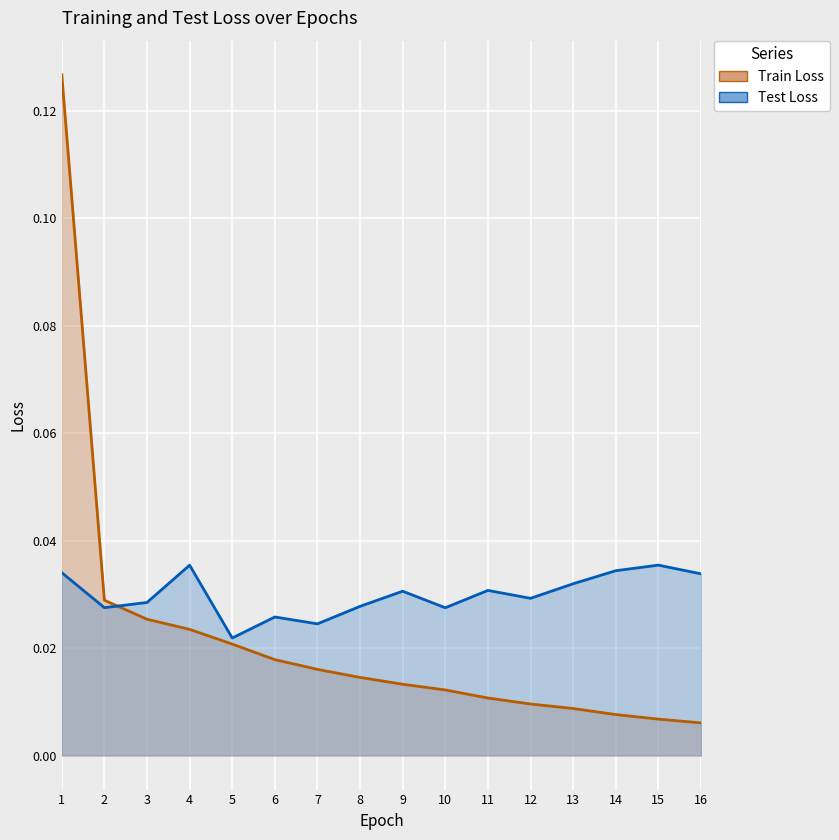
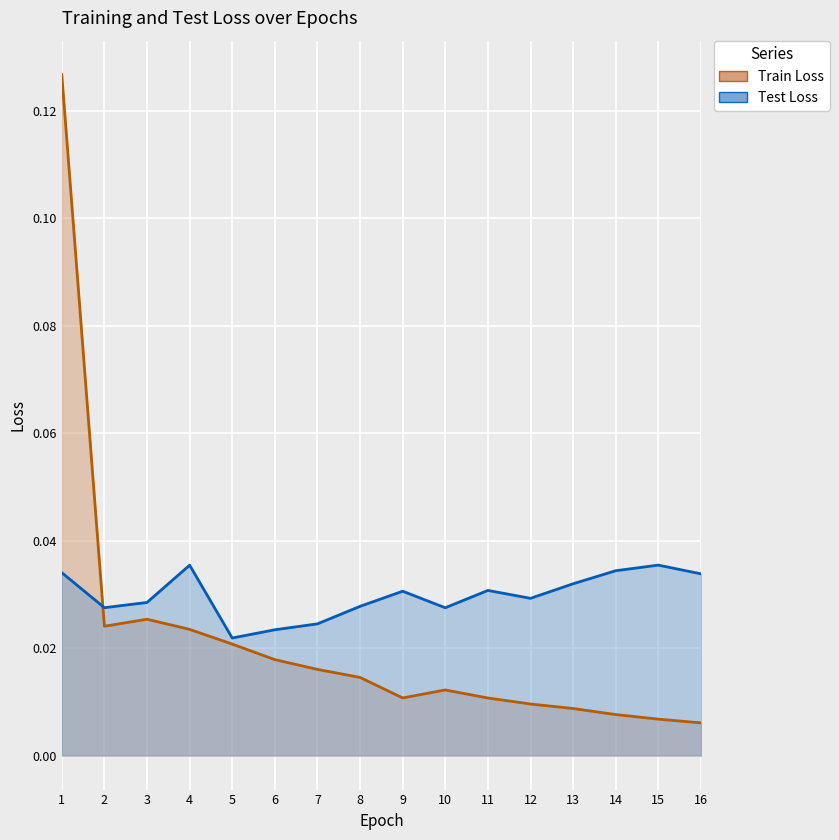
  {
    "Train Loss": {
      "1": 0.127,
-     "2": 0.029,
+     "2": 0.024,
      "3": 0.025,
      "4": 0.023,
      "5": 0.021,
      "6": 0.018,
      "7": 0.016,
      "8": 0.015,
-     "9": 0.013,
+     "9": 0.011,
      "10": 0.012,
      "11": 0.011,
      "12": 0.010,
      "13": 0.009,
      "14": 0.008,
      "15": 0.007,
      "16": 0.006
    },
    "Test Loss": {
      "1": 0.034,
      "2": 0.028,
      "3": 0.028,
      "4": 0.035,
      "5": 0.022,
-     "6": 0.026,
+     "6": 0.023,
      "7": 0.024,
      "8": 0.028,
      "9": 0.031,
      "10": 0.027,
      "11": 0.031,
      "12": 0.029,
      "13": 0.032,
      "14": 0.034,
      "15": 0.035,
      "16": 0.034
    }
  }
